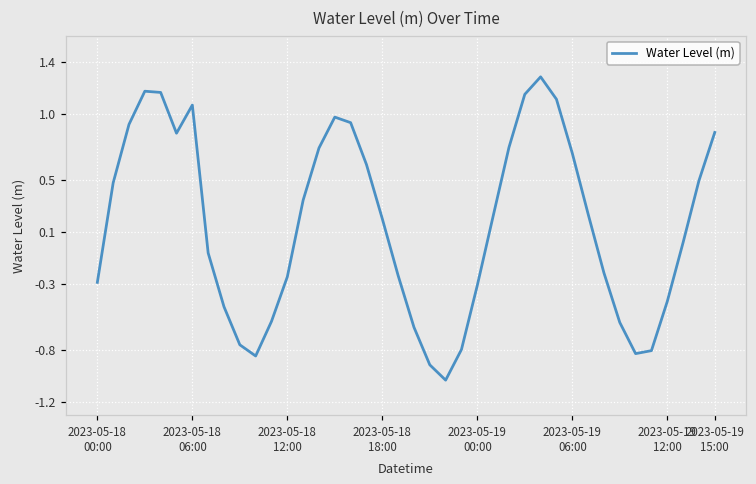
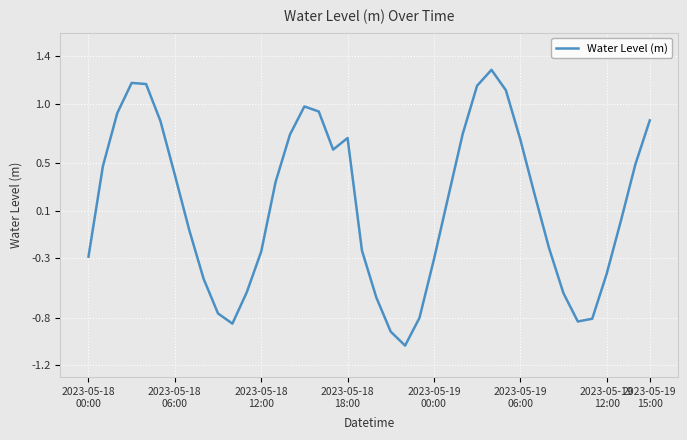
  {
    "2023-05-18 00:00": -0.28,
-   "2023-05-18 06:00": 1.07,
+   "2023-05-18 06:00": 0.40,
    "2023-05-18 12:00": -0.24,
-   "2023-05-18 18:00": 0.20,
+   "2023-05-18 18:00": 0.71,
    "2023-05-19 00:00": -0.31,
    "2023-05-19 06:00": 0.70
  }
